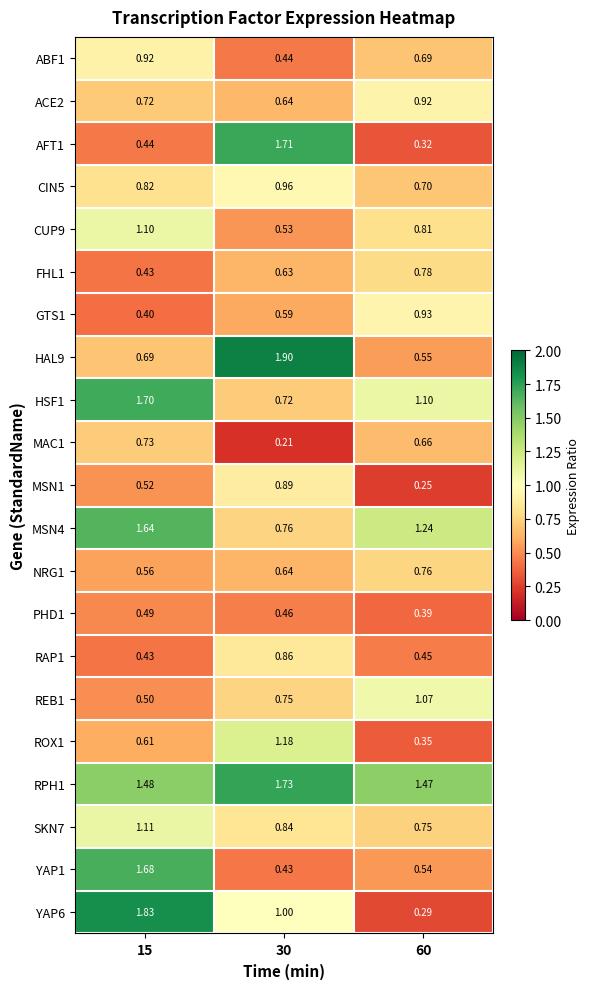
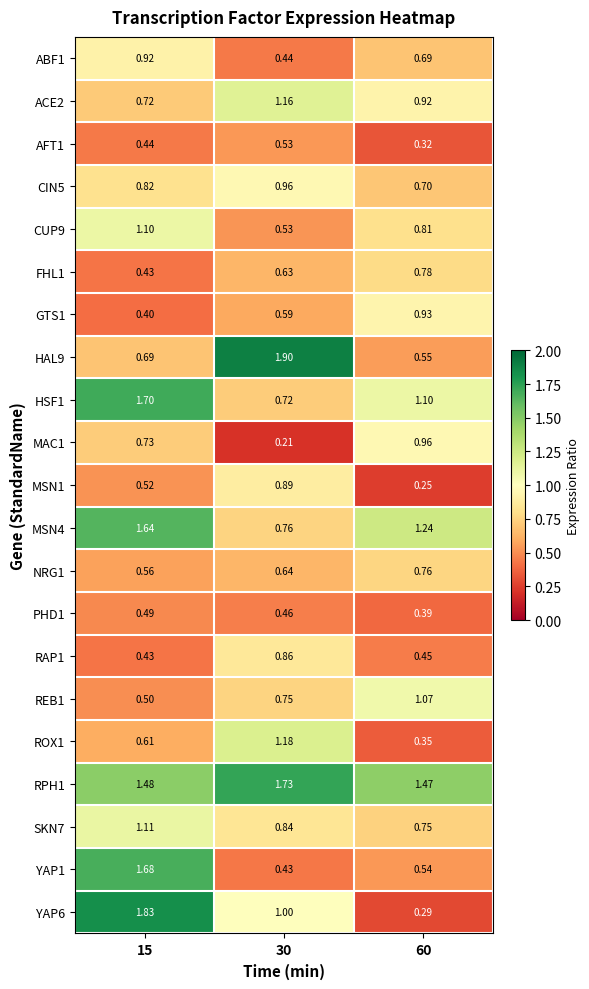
  {
    "ABF1": {
      "15": 0.92,
      "30": 0.44,
      "60": 0.69
    },
    "ACE2": {
      "15": 0.72,
-     "30": 0.64,
+     "30": 1.16,
      "60": 0.92
    },
    "AFT1": {
      "15": 0.44,
-     "30": 1.71,
+     "30": 0.53,
      "60": 0.32
    },
    "CIN5": {
      "15": 0.82,
      "30": 0.96,
      "60": 0.70
    },
    "CUP9": {
      "15": 1.10,
      "30": 0.53,
      "60": 0.81
    },
    "FHL1": {
      "15": 0.43,
      "30": 0.63,
      "60": 0.78
    },
    "GTS1": {
      "15": 0.40,
      "30": 0.59,
      "60": 0.93
    },
    "HAL9": {
      "15": 0.69,
      "30": 1.90,
      "60": 0.55
    },
    "HSF1": {
      "15": 1.70,
      "30": 0.72,
      "60": 1.10
    },
    "MAC1": {
      "15": 0.73,
      "30": 0.21,
-     "60": 0.66
+     "60": 0.96
    },
    "MSN1": {
      "15": 0.52,
      "30": 0.89,
      "60": 0.25
    },
    "MSN4": {
      "15": 1.64,
      "30": 0.76,
      "60": 1.24
    },
    "NRG1": {
      "15": 0.56,
      "30": 0.64,
      "60": 0.76
    },
    "PHD1": {
      "15": 0.49,
      "30": 0.46,
      "60": 0.39
    },
    "RAP1": {
      "15": 0.43,
      "30": 0.86,
      "60": 0.45
    },
    "REB1": {
      "15": 0.50,
      "30": 0.75,
      "60": 1.07
    },
    "ROX1": {
      "15": 0.61,
      "30": 1.18,
      "60": 0.35
    },
    "RPH1": {
      "15": 1.48,
      "30": 1.73,
      "60": 1.47
    },
    "SKN7": {
      "15": 1.11,
      "30": 0.84,
      "60": 0.75
    },
    "YAP1": {
      "15": 1.68,
      "30": 0.43,
      "60": 0.54
    },
    "YAP6": {
      "15": 1.83,
      "30": 1.00,
      "60": 0.29
    }
  }
